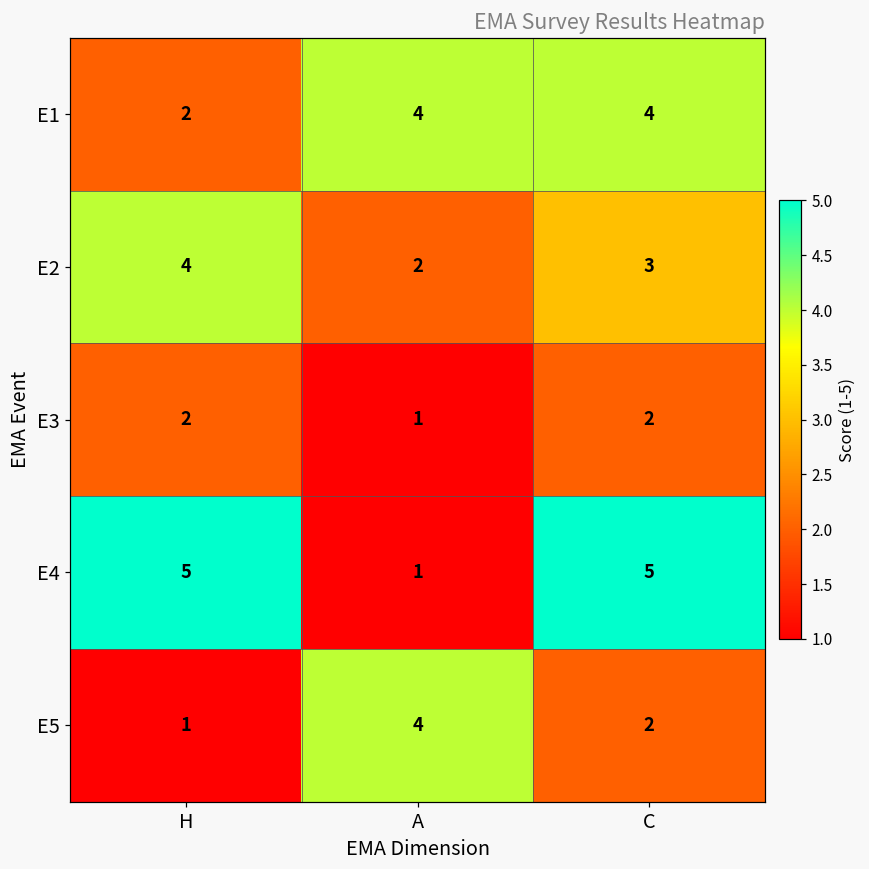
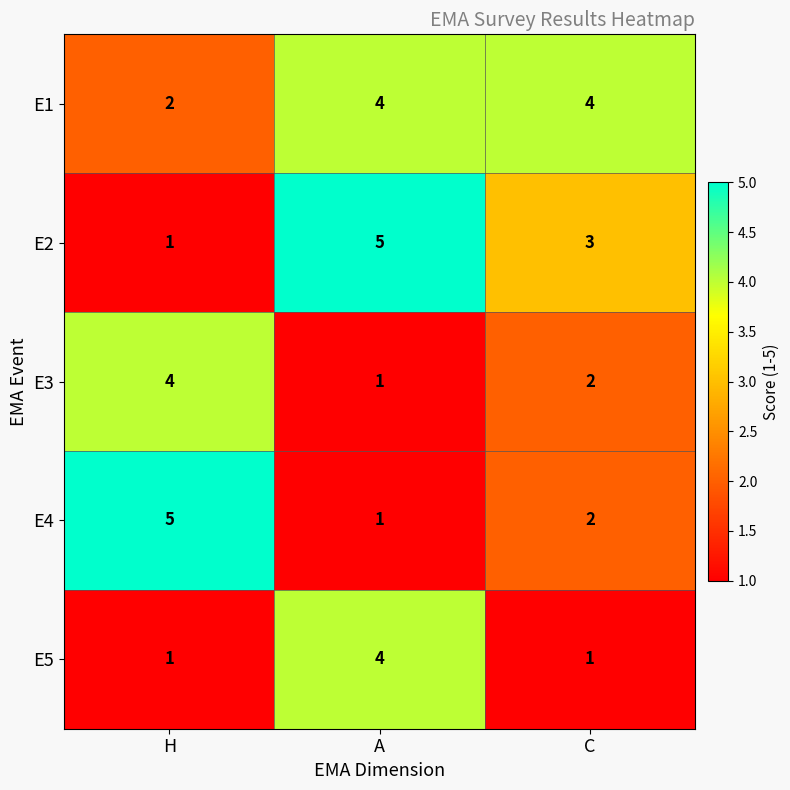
  {
    "E1": {
      "H": 2,
      "A": 4,
      "C": 4
    },
    "E2": {
-     "H": 4,
-     "A": 2,
+     "H": 1,
+     "A": 5,
      "C": 3
    },
    "E3": {
-     "H": 2,
+     "H": 4,
      "A": 1,
      "C": 2
    },
    "E4": {
      "H": 5,
      "A": 1,
-     "C": 5
+     "C": 2
    },
    "E5": {
      "H": 1,
      "A": 4,
-     "C": 2
+     "C": 1
    }
  }
